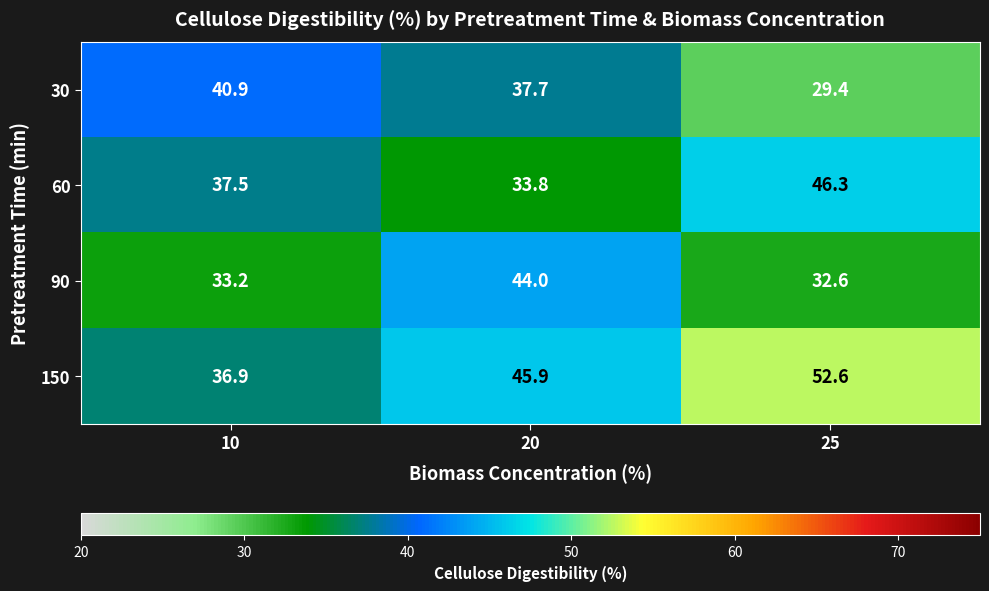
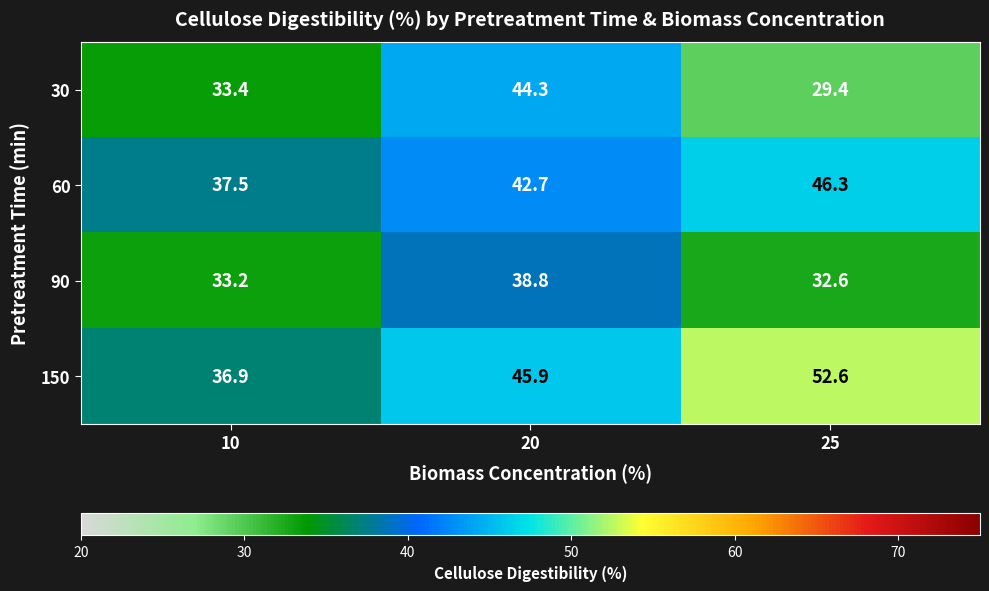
  {
    "30": {
-     "10": 40.9,
-     "20": 37.7,
+     "10": 33.4,
+     "20": 44.3,
      "25": 29.4
    },
    "60": {
      "10": 37.5,
-     "20": 33.8,
+     "20": 42.7,
      "25": 46.3
    },
    "90": {
      "10": 33.2,
-     "20": 44.0,
+     "20": 38.8,
      "25": 32.6
    },
    "150": {
      "10": 36.9,
      "20": 45.9,
      "25": 52.6
    }
  }
